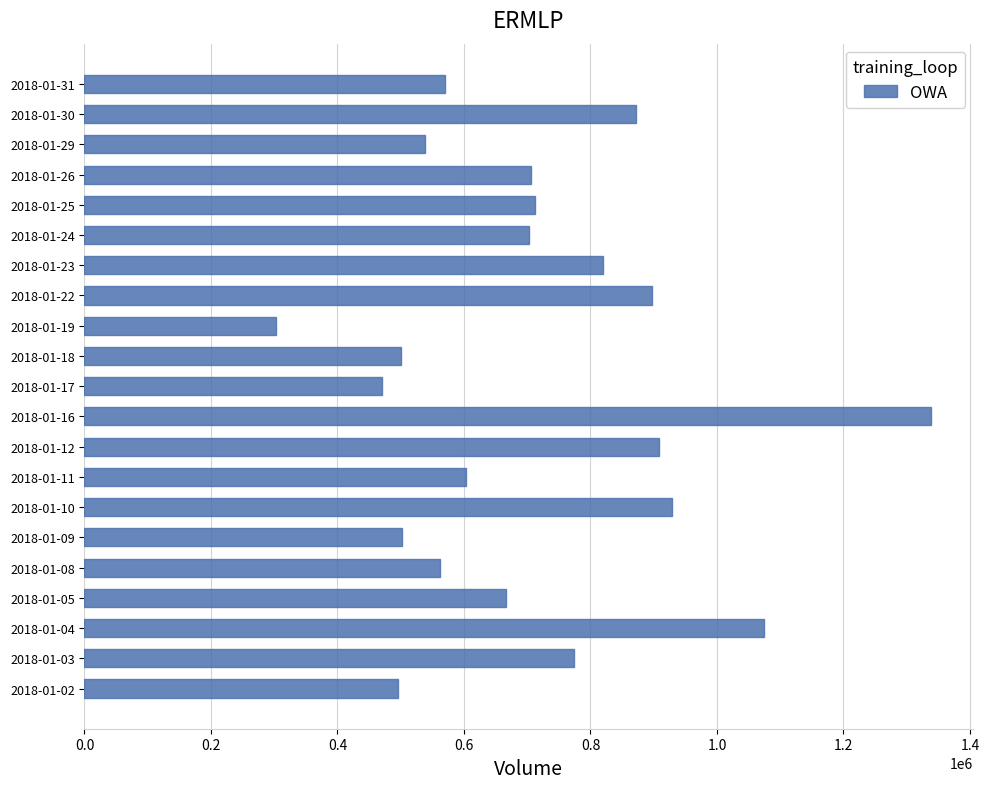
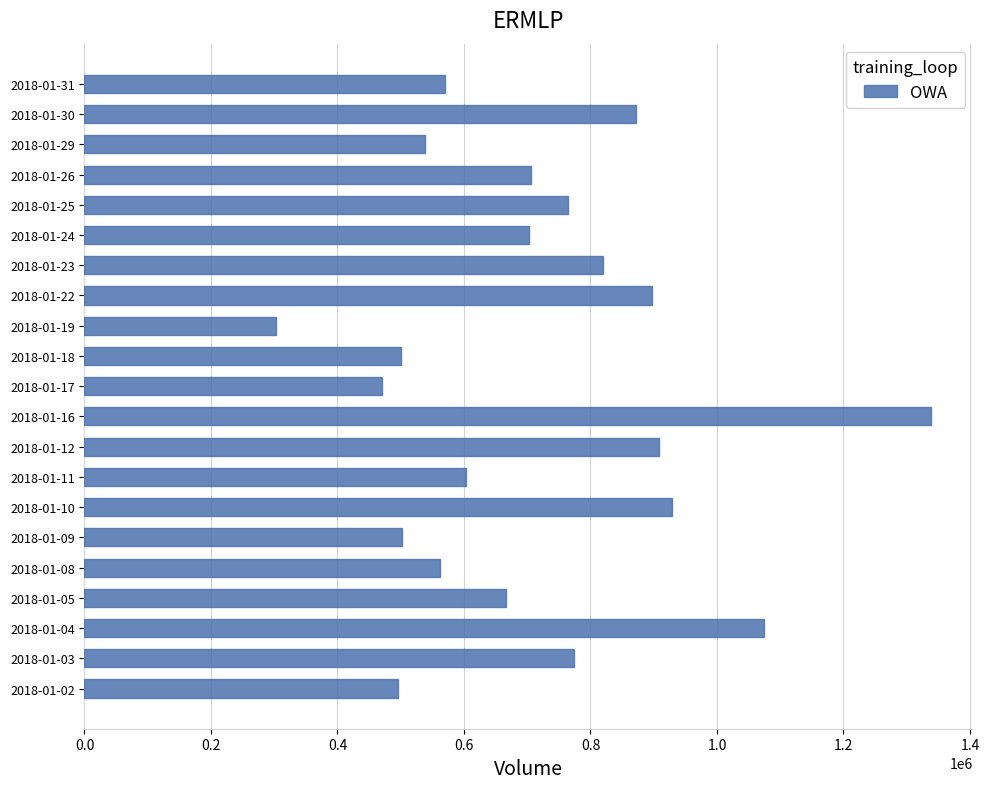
  {
    "2018-01-31": 570000,
    "2018-01-30": 870000,
    "2018-01-29": 540000,
    "2018-01-26": 710000,
-   "2018-01-25": 710000,
+   "2018-01-25": 770000,
    "2018-01-24": 700000,
    "2018-01-23": 820000,
    "2018-01-22": 900000,
    "2018-01-19": 300000,
    "2018-01-18": 500000,
    "2018-01-17": 470000,
    "2018-01-16": 1340000,
    "2018-01-12": 910000,
    "2018-01-11": 600000,
    "2018-01-10": 930000,
    "2018-01-09": 500000,
    "2018-01-08": 560000,
    "2018-01-05": 670000,
    "2018-01-04": 1080000,
    "2018-01-03": 770000,
    "2018-01-02": 500000
  }
